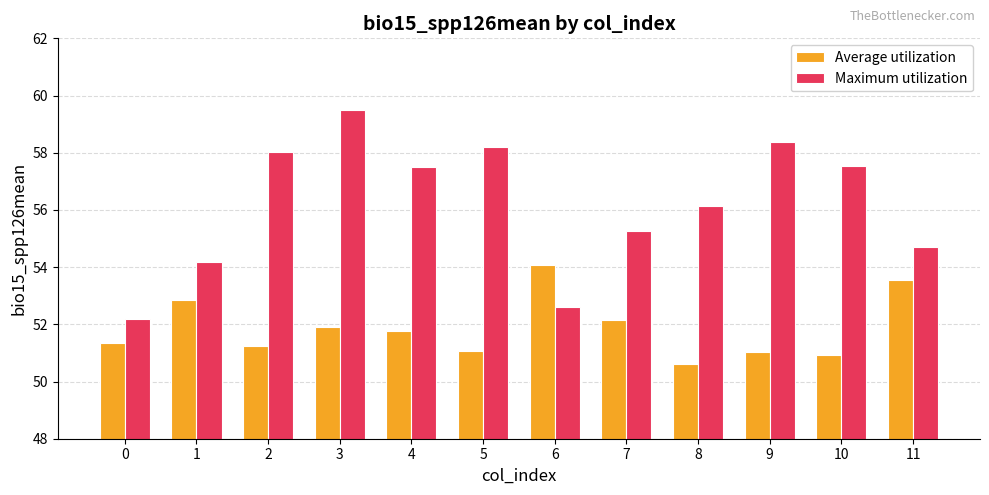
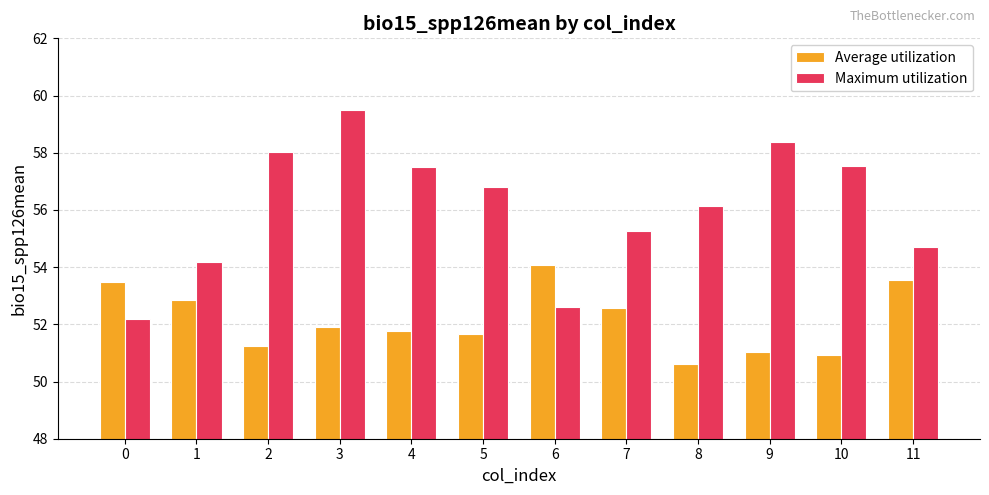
  {
    "Average utilization": {
-     "0": 51.3,
+     "0": 53.5,
      "1": 52.8,
      "2": 51.2,
      "3": 51.9,
      "4": 51.8,
-     "5": 51.1,
+     "5": 51.7,
      "6": 54.1,
-     "7": 52.2,
+     "7": 52.6,
      "8": 50.6,
      "9": 51.0,
      "10": 50.9,
      "11": 53.6
    },
    "Maximum utilization": {
      "0": 52.2,
      "1": 54.2,
      "2": 58.0,
      "3": 59.5,
      "4": 57.5,
-     "5": 58.2,
+     "5": 56.8,
      "6": 52.6,
      "7": 55.3,
      "8": 56.1,
      "9": 58.4,
      "10": 57.5,
      "11": 54.7
    }
  }
